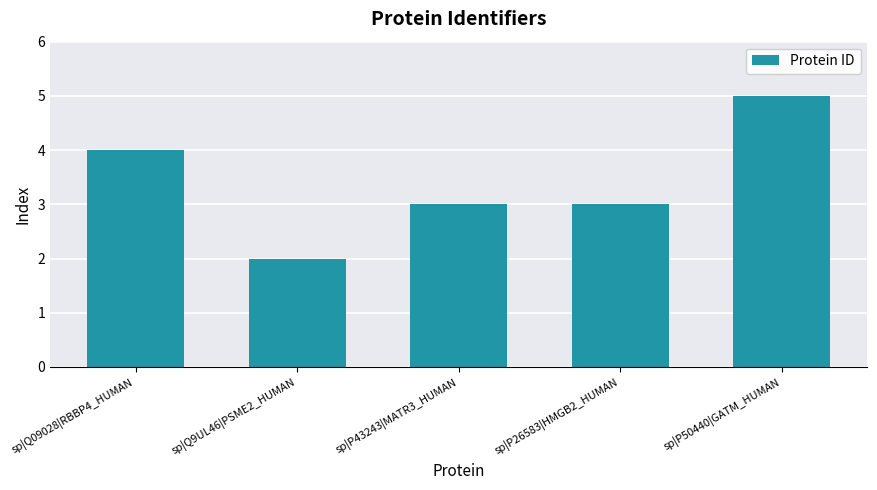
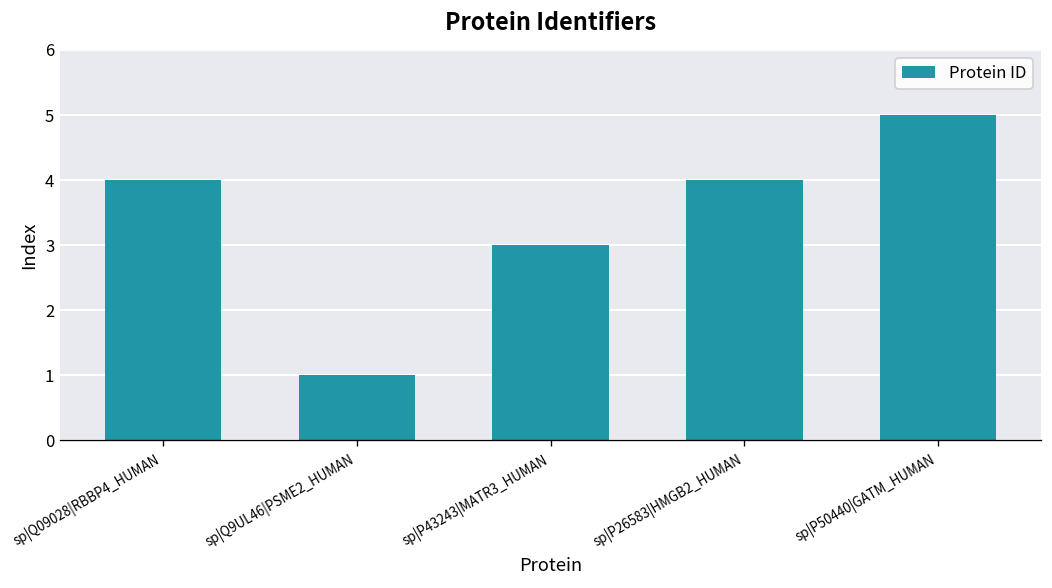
  {
    "sp|Q09028|RBBP4_HUMAN": 4,
-   "sp|Q9UL46|PSME2_HUMAN": 2,
+   "sp|Q9UL46|PSME2_HUMAN": 1,
    "sp|P43243|MATR3_HUMAN": 3,
-   "sp|P26583|HMGB2_HUMAN": 3,
+   "sp|P26583|HMGB2_HUMAN": 4,
    "sp|P50440|GATM_HUMAN": 5
  }
